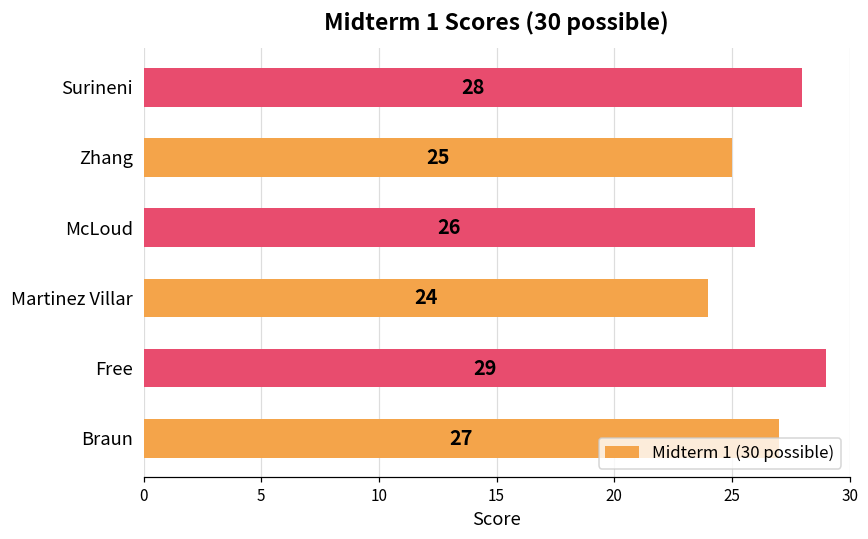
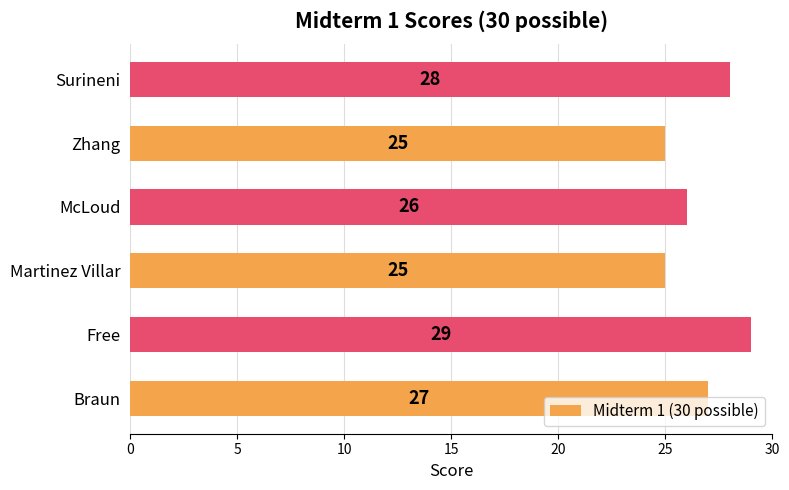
  {
    "Surineni": 28,
    "Zhang": 25,
    "McLoud": 26,
-   "Martinez Villar": 24,
+   "Martinez Villar": 25,
    "Free": 29
  }
